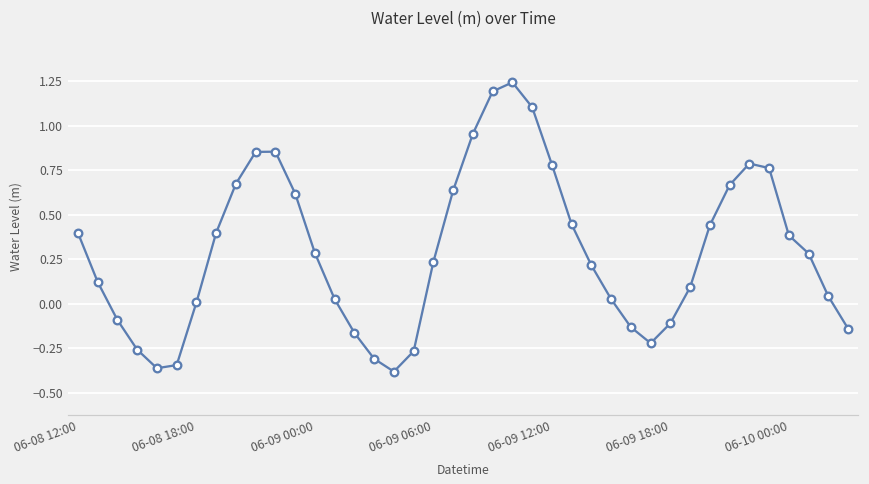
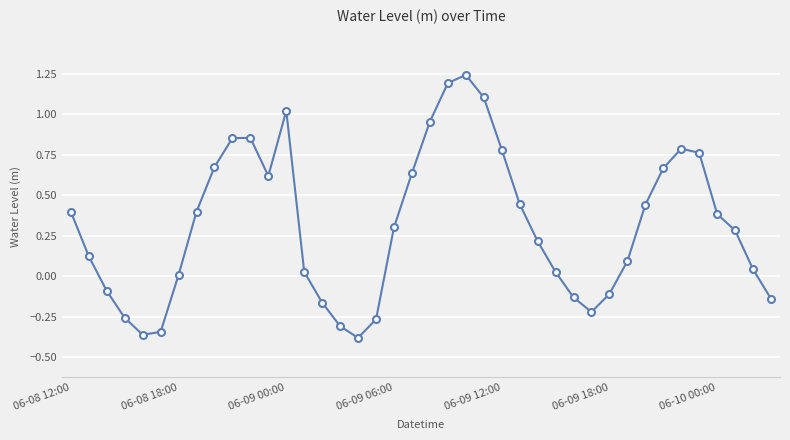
  {
    "06-08 12:00": 0.40,
    "06-08 18:00": 0.01,
-   "06-09 00:00": 0.29,
-   "06-09 06:00": 0.24,
+   "06-09 00:00": 1.02,
+   "06-09 06:00": 0.30,
    "06-09 12:00": 0.78,
    "06-09 18:00": -0.11,
    "06-10 00:00": 0.38
  }
